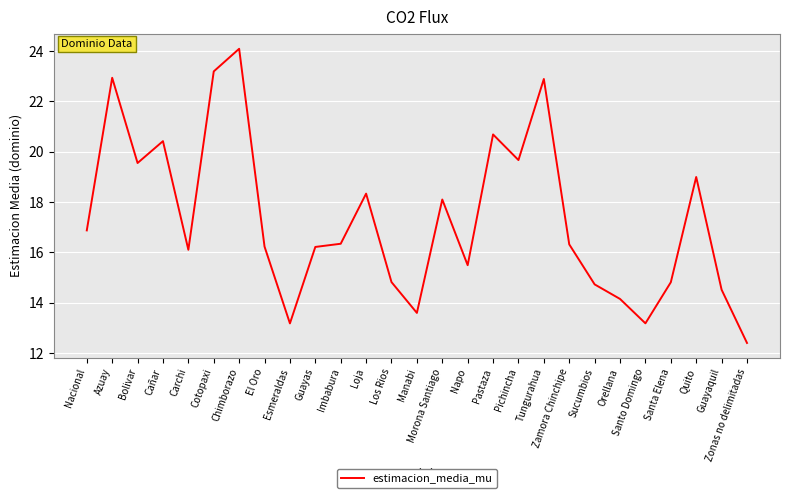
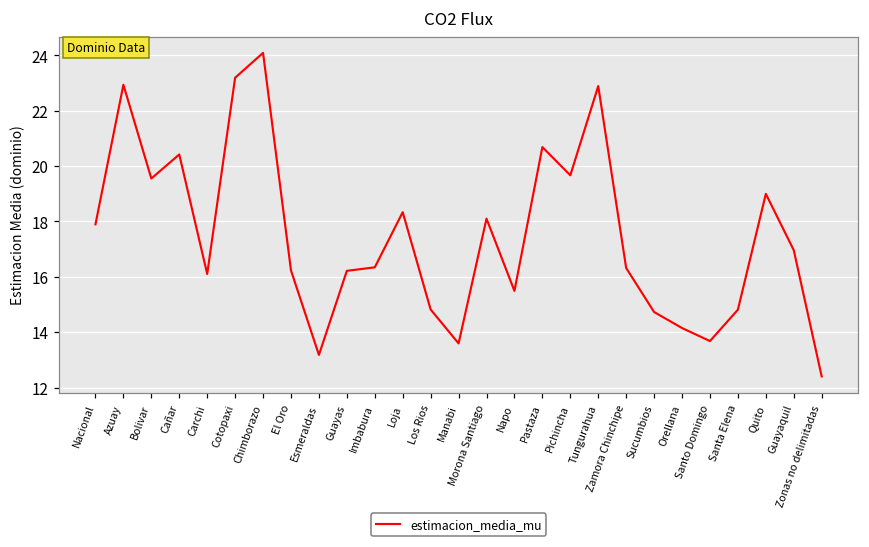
  {
-   "Nacional": 16.9,
+   "Nacional": 17.9,
    "Azuay": 22.9,
    "Bolivar": 19.5,
    "Cañar": 20.4,
    "Carchi": 16.1,
    "Cotopaxi": 23.2,
    "Chimborazo": 24.1,
    "El Oro": 16.2,
    "Esmeraldas": 13.2,
    "Guayas": 16.2,
    "Imbabura": 16.3,
    "Loja": 18.3,
    "Los Rios": 14.8,
    "Manabi": 13.6,
    "Morona Santiago": 18.1,
    "Napo": 15.5,
    "Pastaza": 20.7,
    "Pichincha": 19.7,
    "Tungurahua": 22.9,
    "Zamora Chinchipe": 16.3,
    "Sucumbios": 14.7,
    "Orellana": 14.1,
-   "Santo Domingo": 13.2,
+   "Santo Domingo": 13.7,
    "Santa Elena": 14.8,
    "Quito": 19.0,
-   "Guayaquil": 14.5,
+   "Guayaquil": 17.0,
    "Zonas no delimitadas": 12.4
  }
